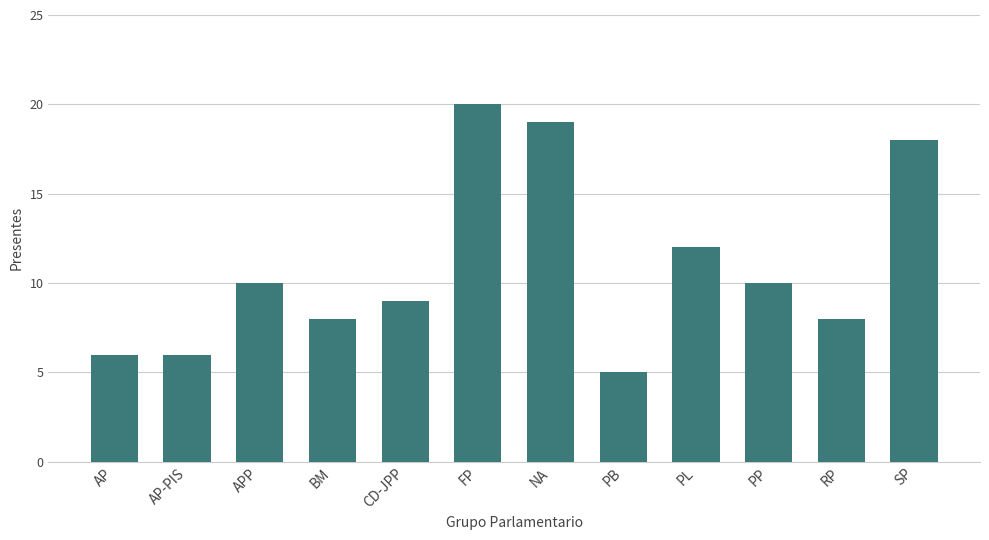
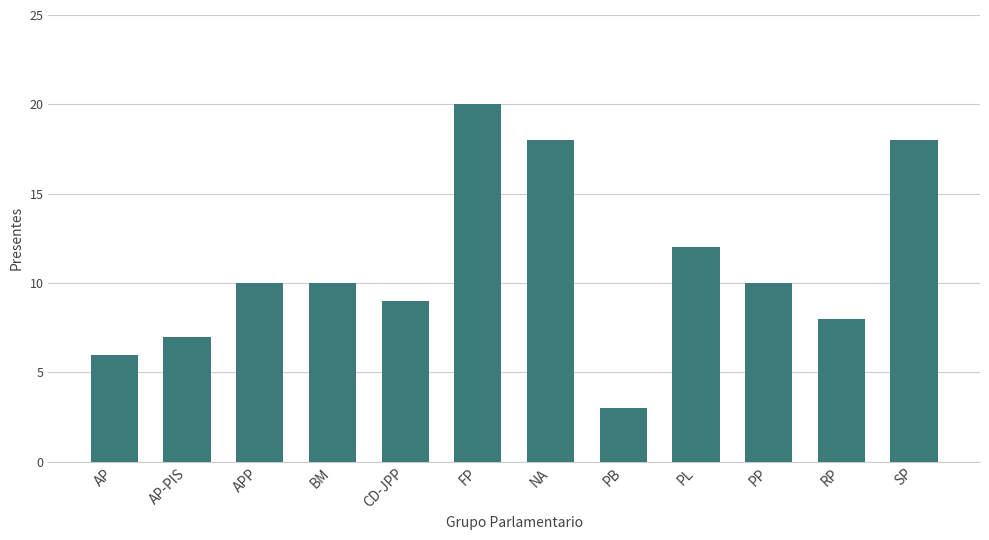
  {
    "AP": 6,
-   "AP-PIS": 6,
+   "AP-PIS": 7,
    "APP": 10,
-   "BM": 8,
+   "BM": 10,
    "CD-JPP": 9,
    "FP": 20,
-   "NA": 19,
-   "PB": 5,
+   "NA": 18,
+   "PB": 3,
    "PL": 12,
    "PP": 10,
    "RP": 8,
    "SP": 18
  }
